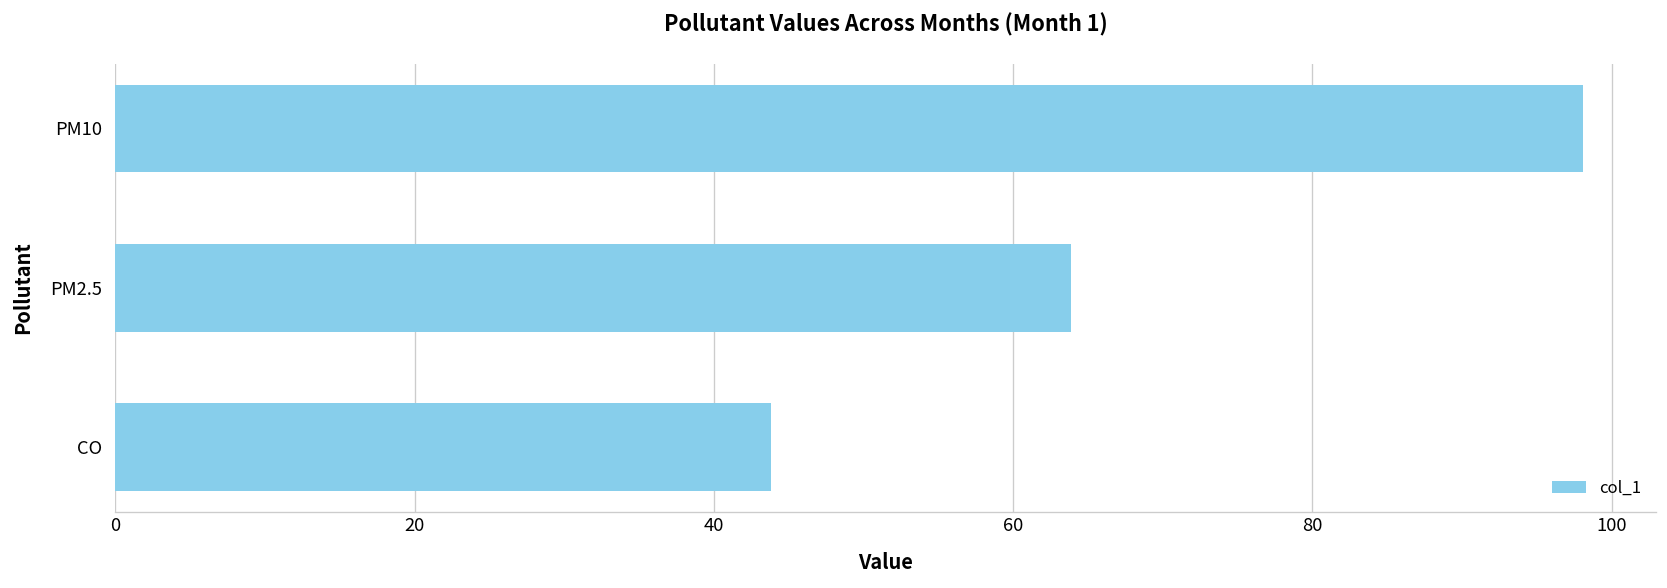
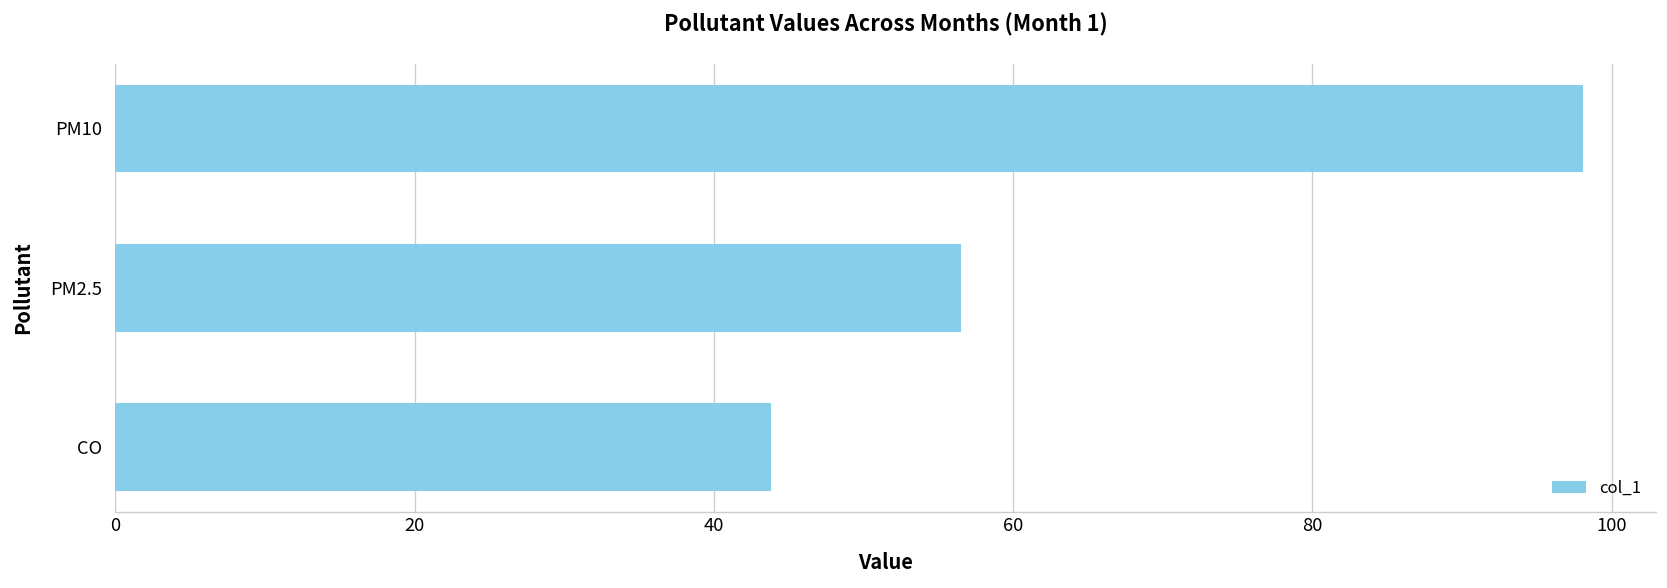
  {
    "PM10": 98.1,
-   "PM2.5": 63.9,
+   "PM2.5": 56.5,
    "CO": 43.8
  }
